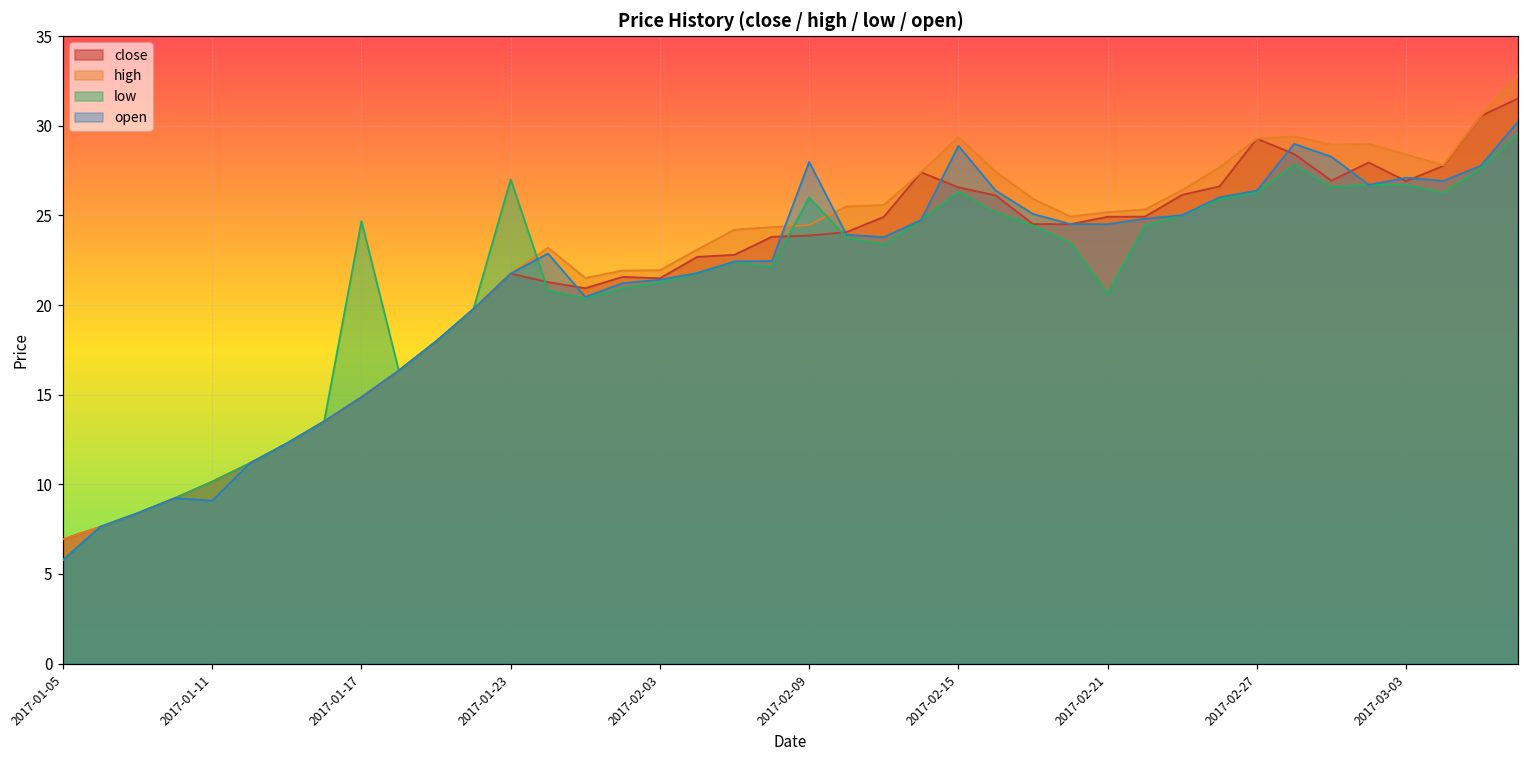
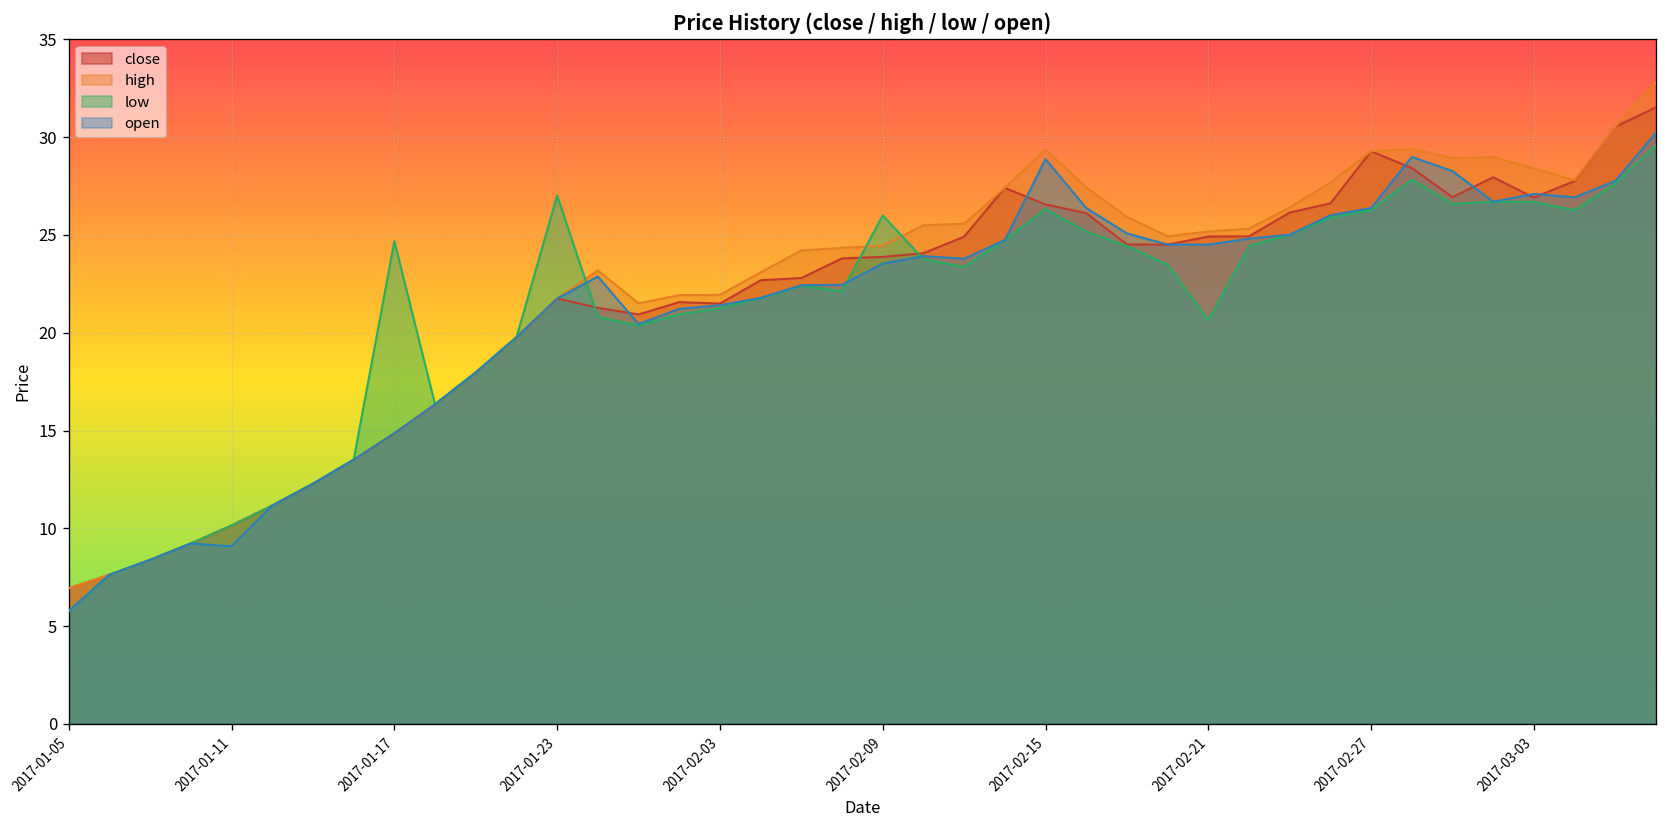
  {
    "low": {
      "2017-01-17": 24.7,
      "2017-01-23": 27.0,
      "2017-02-03": 21.3,
      "2017-02-09": 26.0,
      "2017-02-15": 26.3,
      "2017-02-21": 20.6,
      "2017-03-03": 26.7
    },
    "open": {
      "2017-01-11": 9.1,
-     "2017-02-09": 28.0,
+     "2017-02-09": 23.5,
      "2017-02-15": 28.9,
      "2017-02-21": 24.5,
      "2017-03-03": 27.1
    }
  }
